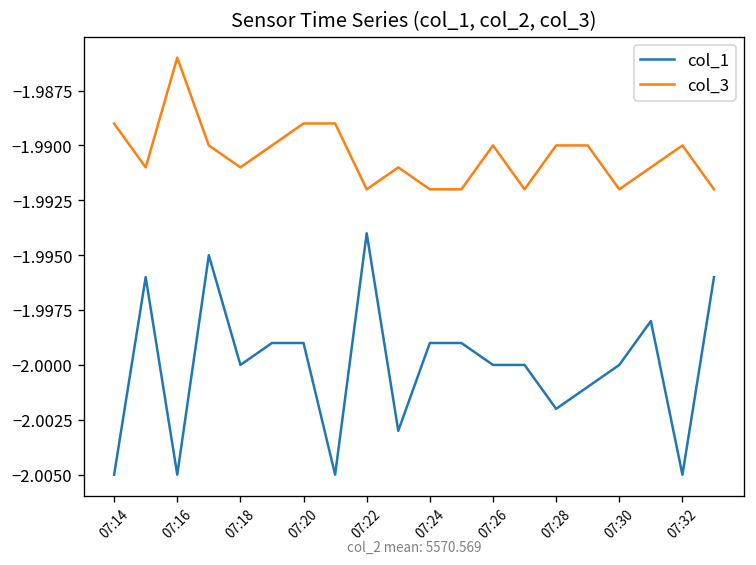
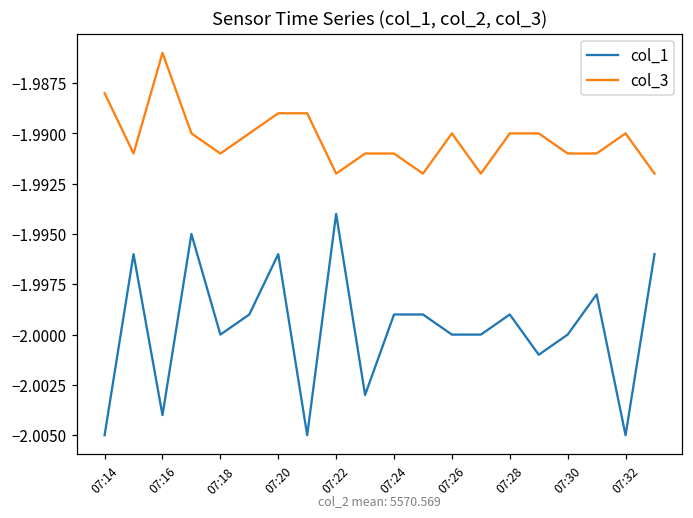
  {
    "col_1": {
      "07:14": -2.005,
-     "07:16": -2.005,
+     "07:16": -2.004,
      "07:18": -2.000,
-     "07:20": -1.999,
+     "07:20": -1.996,
      "07:22": -1.994,
      "07:24": -1.999,
      "07:26": -2.000,
-     "07:28": -2.002,
+     "07:28": -1.999,
      "07:30": -2.000,
      "07:32": -2.005
    },
    "col_3": {
-     "07:14": -1.989,
+     "07:14": -1.988,
      "07:16": -1.986,
      "07:18": -1.991,
      "07:20": -1.989,
      "07:22": -1.992,
-     "07:24": -1.992,
+     "07:24": -1.991,
      "07:26": -1.990,
      "07:28": -1.990,
-     "07:30": -1.992,
+     "07:30": -1.991,
      "07:32": -1.990
    }
  }
